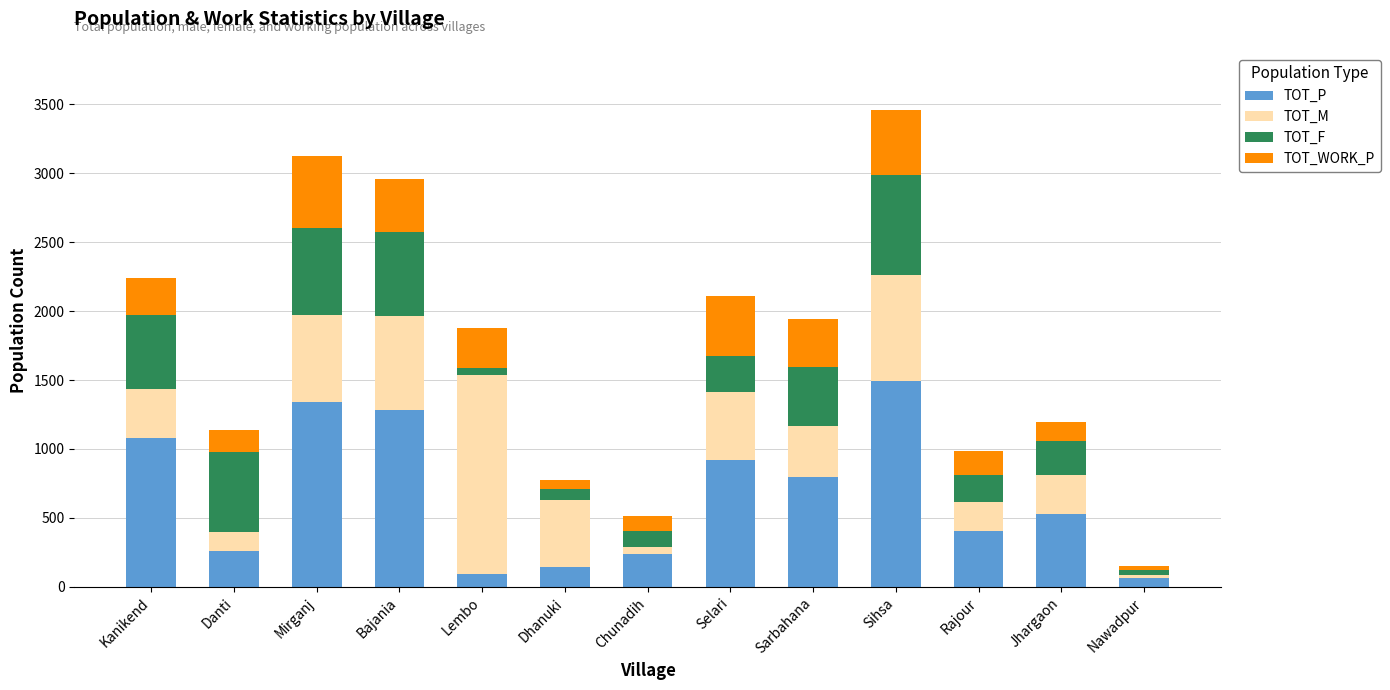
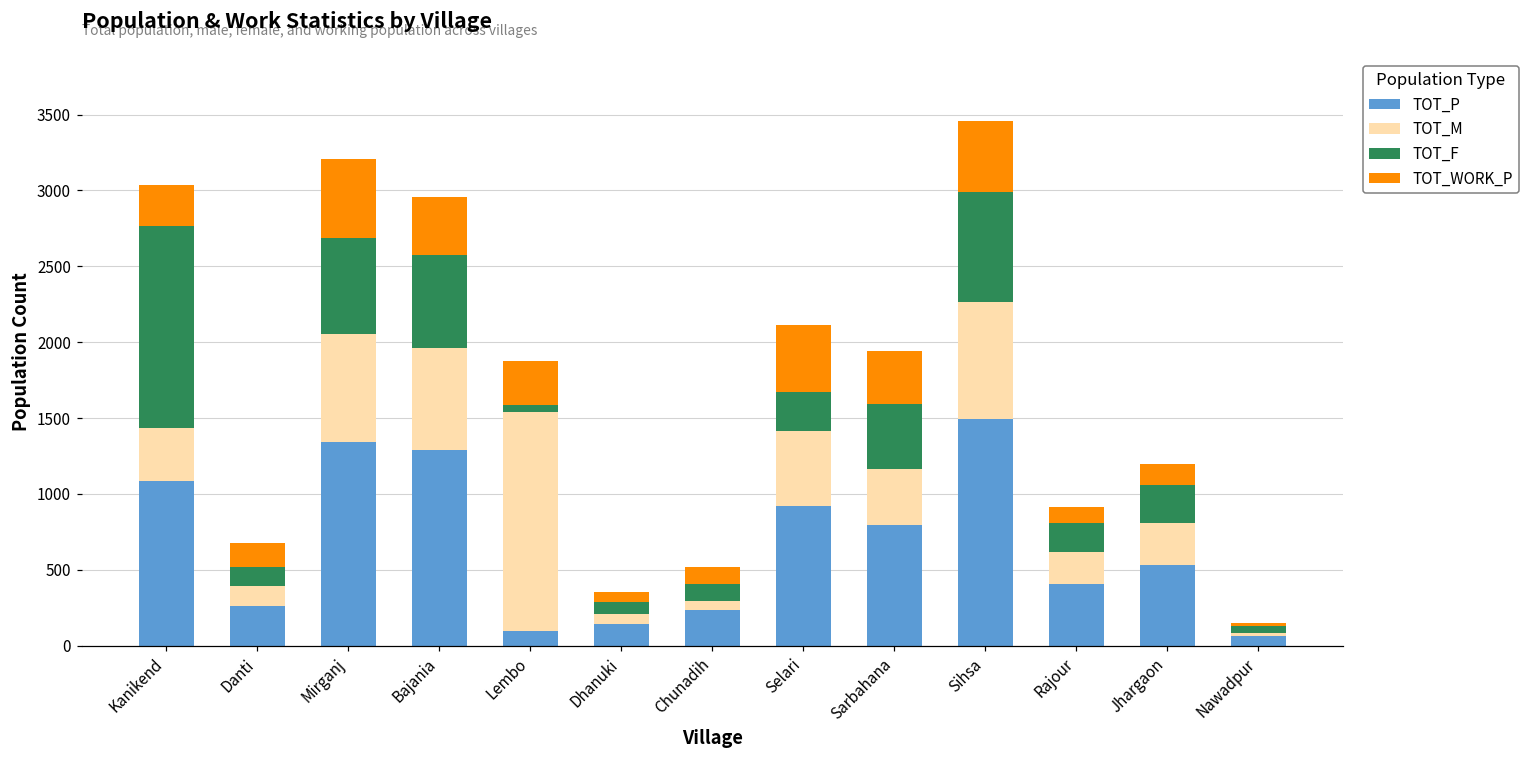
  {
    "TOT_P": {
      "Kanikend": 1080,
      "Danti": 260,
      "Mirganj": 1340,
      "Bajania": 1290,
      "Lembo": 100,
      "Dhanuki": 140,
      "Chunadih": 240,
      "Selari": 920,
      "Sarbahana": 800,
      "Sihsa": 1490,
      "Rajour": 410,
      "Jhargaon": 530,
      "Nawadpur": 60
    },
    "TOT_M": {
      "Kanikend": 350,
      "Danti": 140,
-     "Mirganj": 630,
+     "Mirganj": 710,
      "Bajania": 680,
      "Lembo": 1440,
-     "Dhanuki": 490,
+     "Dhanuki": 60,
      "Chunadih": 60,
      "Selari": 500,
      "Sarbahana": 370,
      "Sihsa": 770,
      "Rajour": 210,
      "Jhargaon": 280,
      "Nawadpur": 20
    },
    "TOT_F": {
-     "Kanikend": 540,
-     "Danti": 580,
+     "Kanikend": 1330,
+     "Danti": 130,
      "Mirganj": 630,
      "Bajania": 610,
      "Lembo": 50,
      "Dhanuki": 80,
      "Chunadih": 110,
      "Selari": 260,
      "Sarbahana": 430,
      "Sihsa": 730,
      "Rajour": 200,
      "Jhargaon": 250,
      "Nawadpur": 40
    },
    "TOT_WORK_P": {
      "Kanikend": 270,
      "Danti": 160,
      "Mirganj": 530,
      "Bajania": 390,
      "Lembo": 290,
      "Dhanuki": 70,
      "Chunadih": 110,
      "Selari": 440,
      "Sarbahana": 350,
      "Sihsa": 470,
-     "Rajour": 170,
+     "Rajour": 100,
      "Jhargaon": 130,
      "Nawadpur": 20
    }
  }
